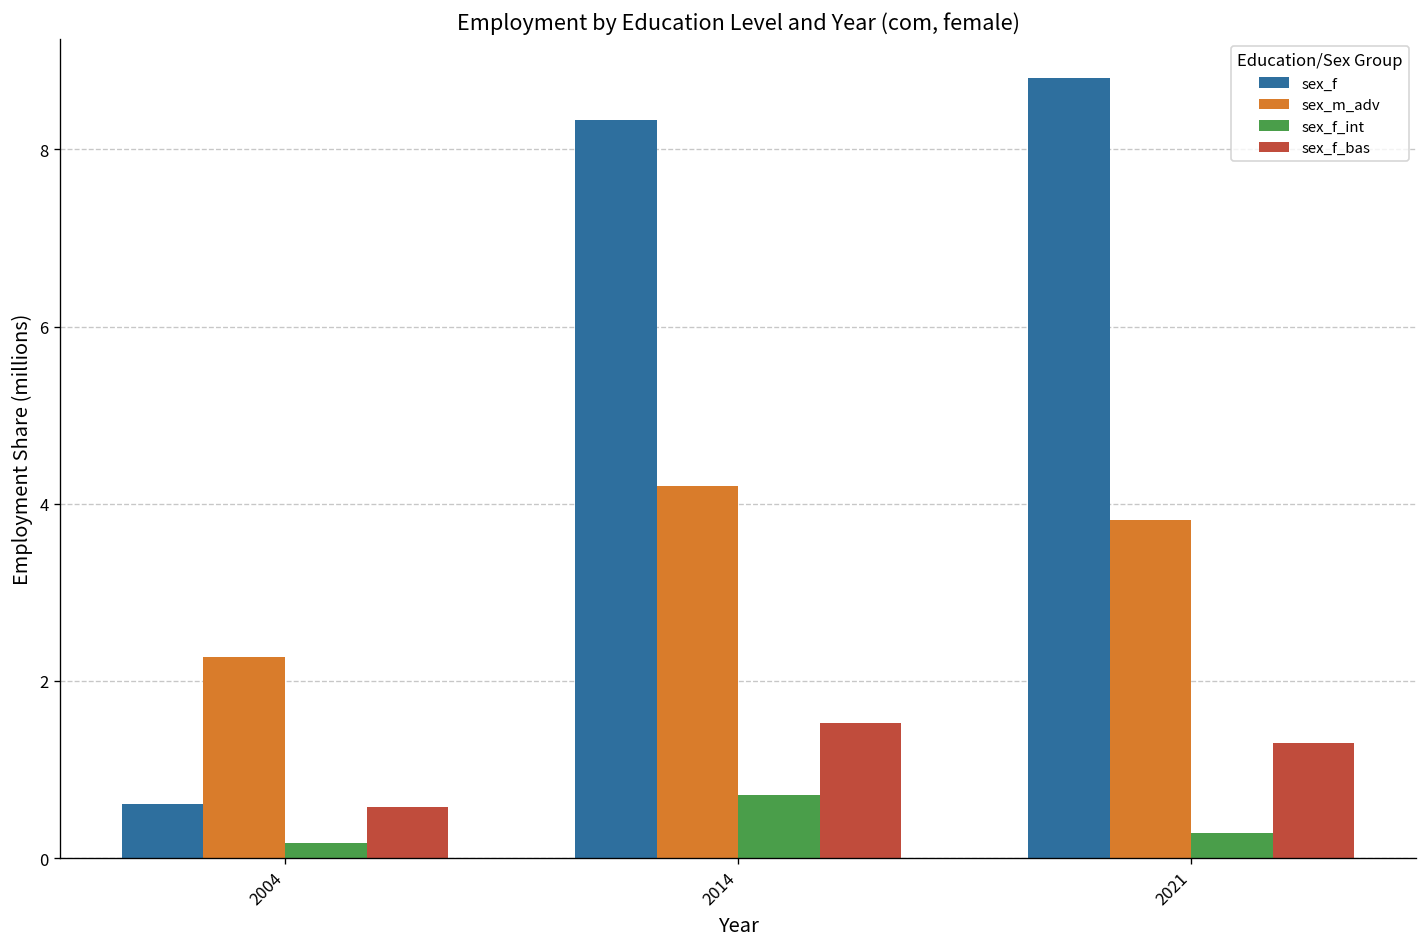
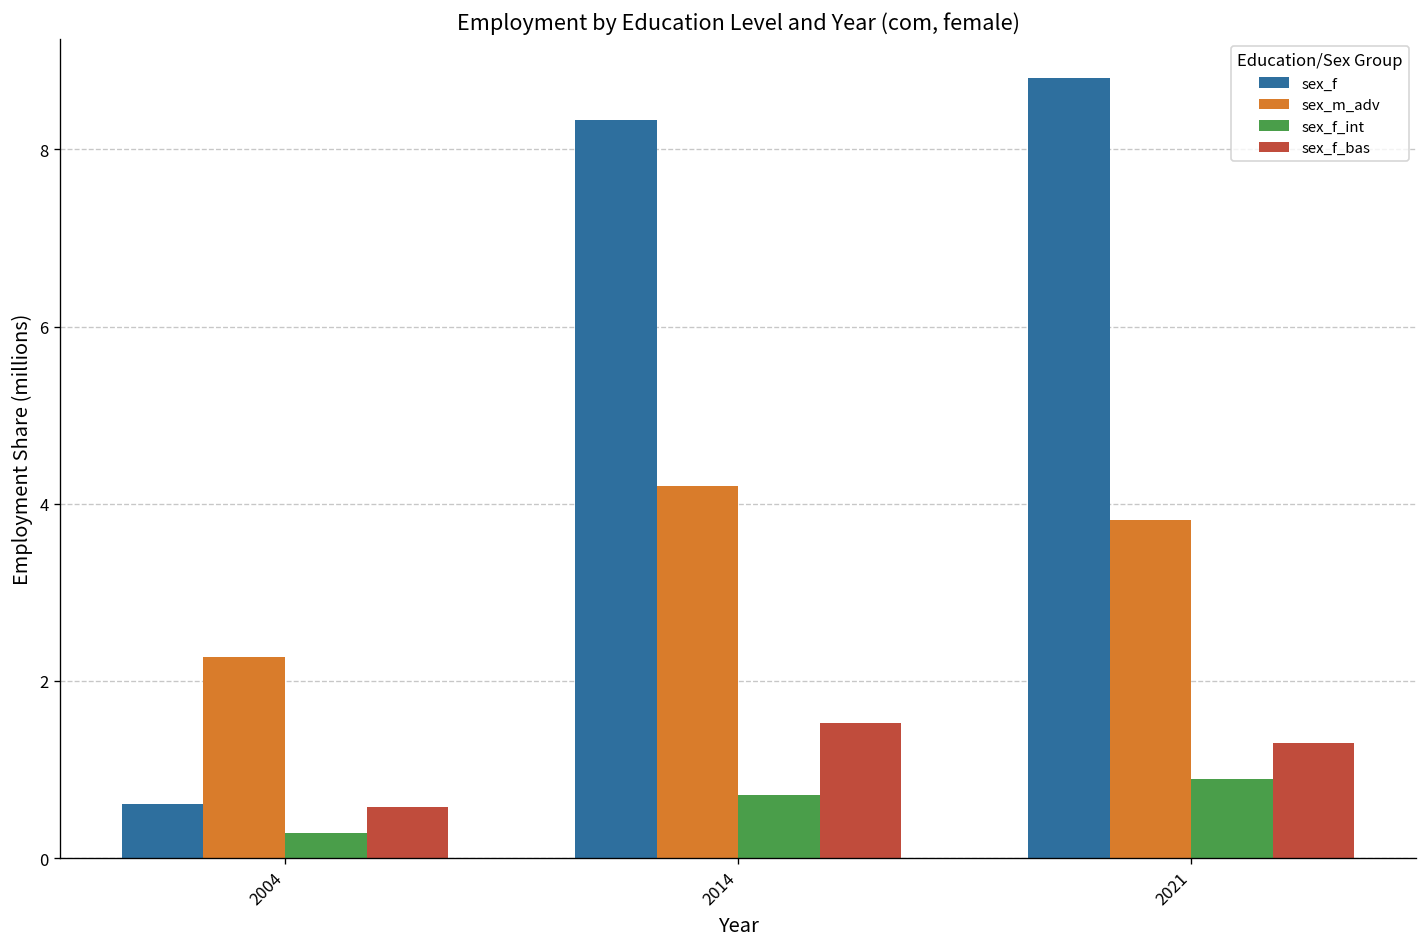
  {
    "sex_f": {
      "2004": 0.6,
      "2014": 8.3,
      "2021": 8.8
    },
    "sex_f_int": {
-     "2004": 0.2,
+     "2004": 0.3,
      "2014": 0.7,
-     "2021": 0.3
+     "2021": 0.9
    }
  }
